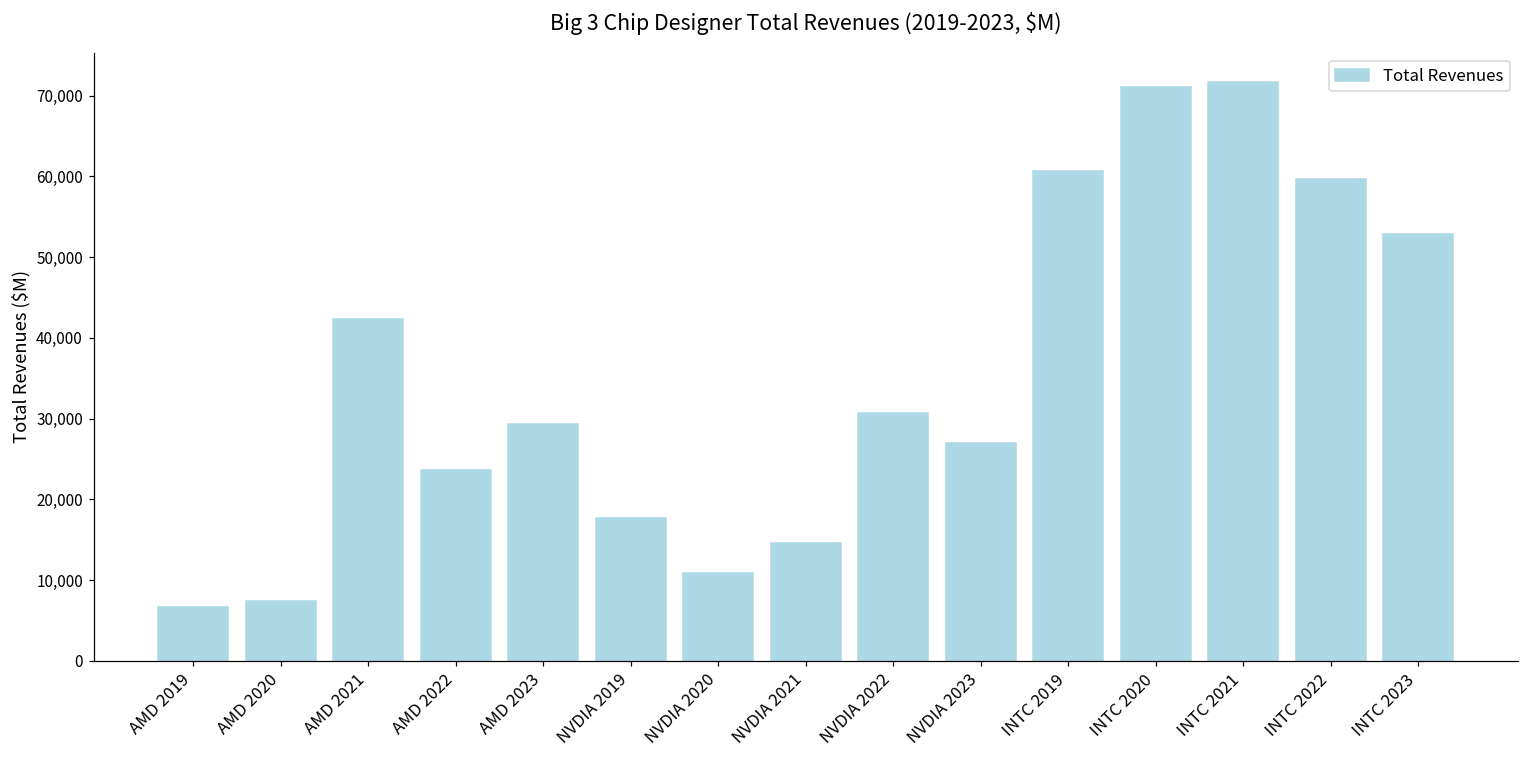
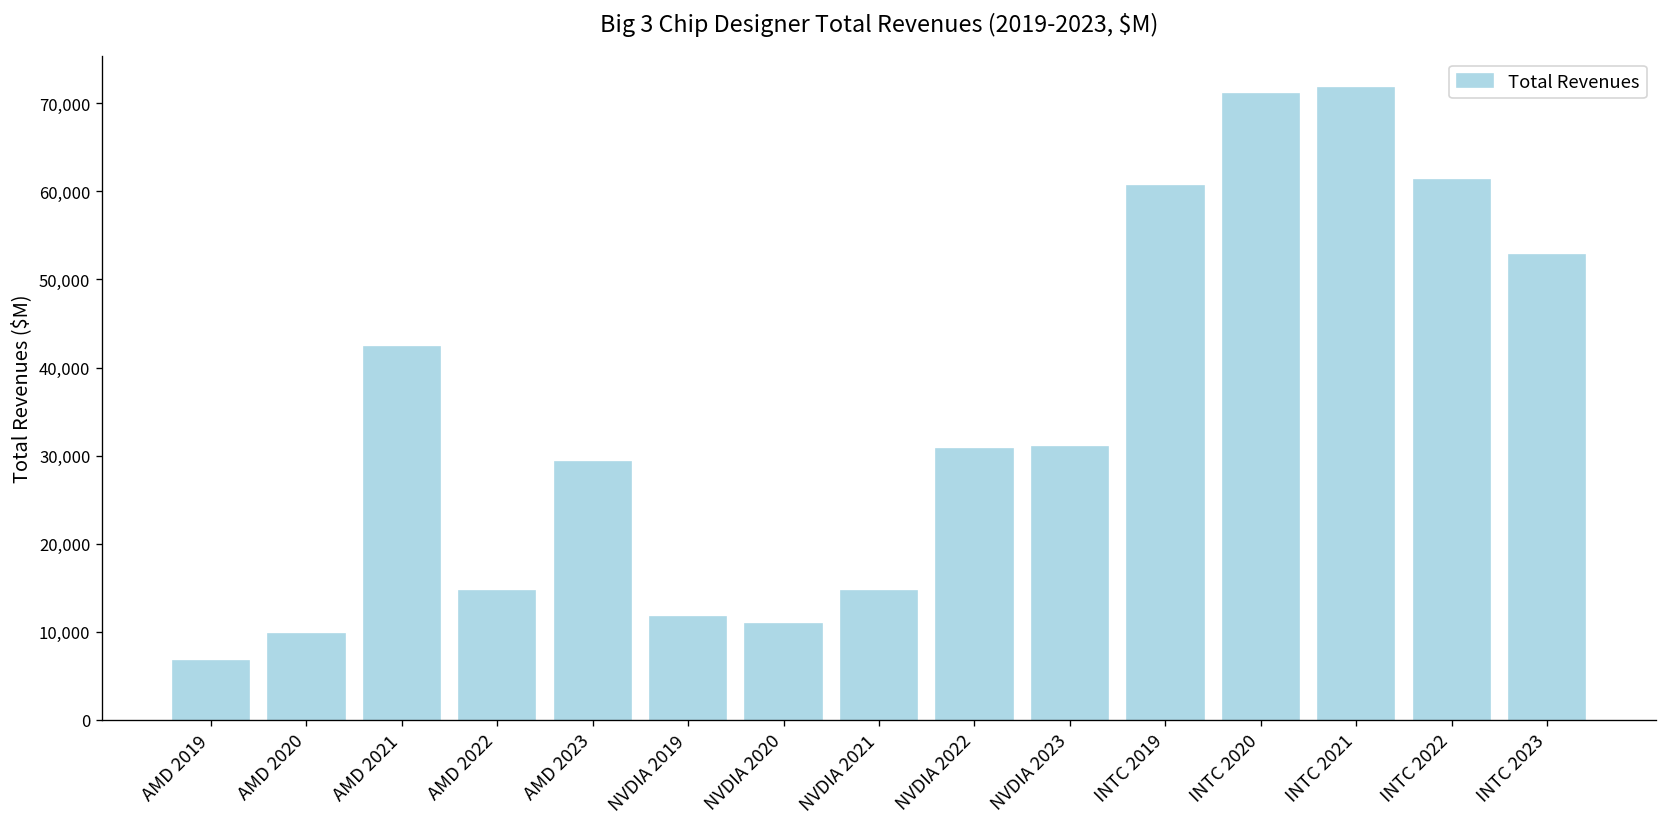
  {
    "AMD 2019": "7,000",
-   "AMD 2020": "7,000",
+   "AMD 2020": "10,000",
    "AMD 2021": "42,000",
-   "AMD 2022": "24,000",
+   "AMD 2022": "15,000",
    "AMD 2023": "29,000",
-   "NVDIA 2019": "18,000",
+   "NVDIA 2019": "12,000",
    "NVDIA 2020": "11,000",
    "NVDIA 2021": "15,000",
    "NVDIA 2022": "31,000",
-   "NVDIA 2023": "27,000",
+   "NVDIA 2023": "31,000",
    "INTC 2019": "61,000",
    "INTC 2020": "71,000",
    "INTC 2021": "72,000",
-   "INTC 2022": "60,000",
+   "INTC 2022": "61,000",
    "INTC 2023": "53,000"
  }
